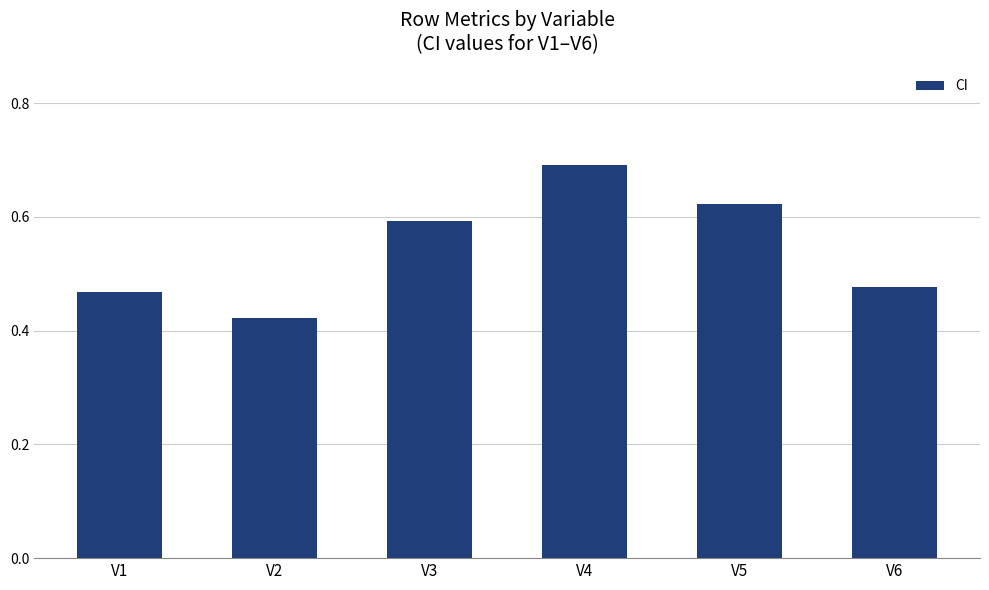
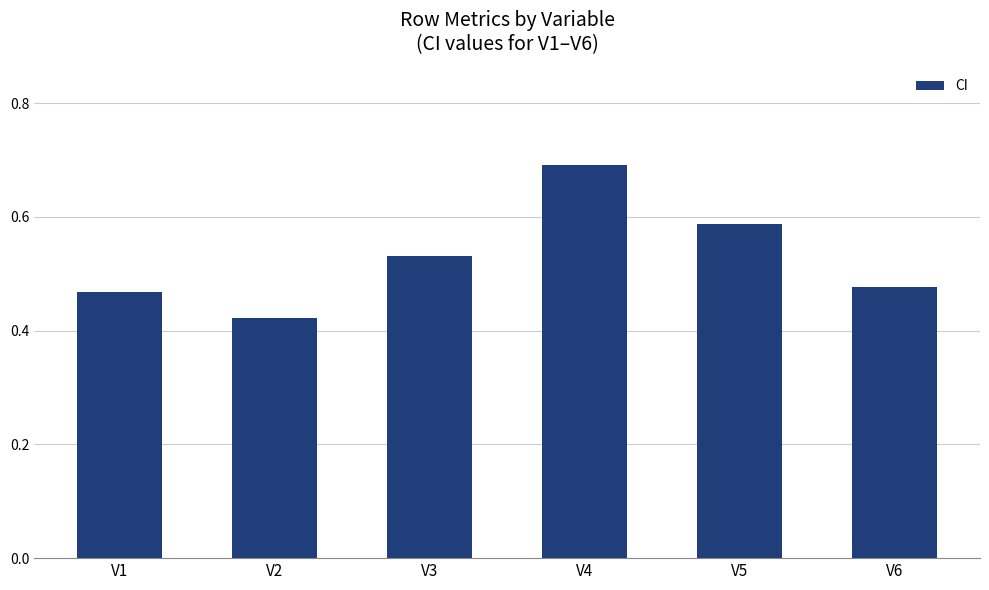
  {
    "V1": 0.47,
    "V2": 0.42,
-   "V3": 0.59,
+   "V3": 0.53,
    "V4": 0.69,
-   "V5": 0.62,
+   "V5": 0.59,
    "V6": 0.48
  }
